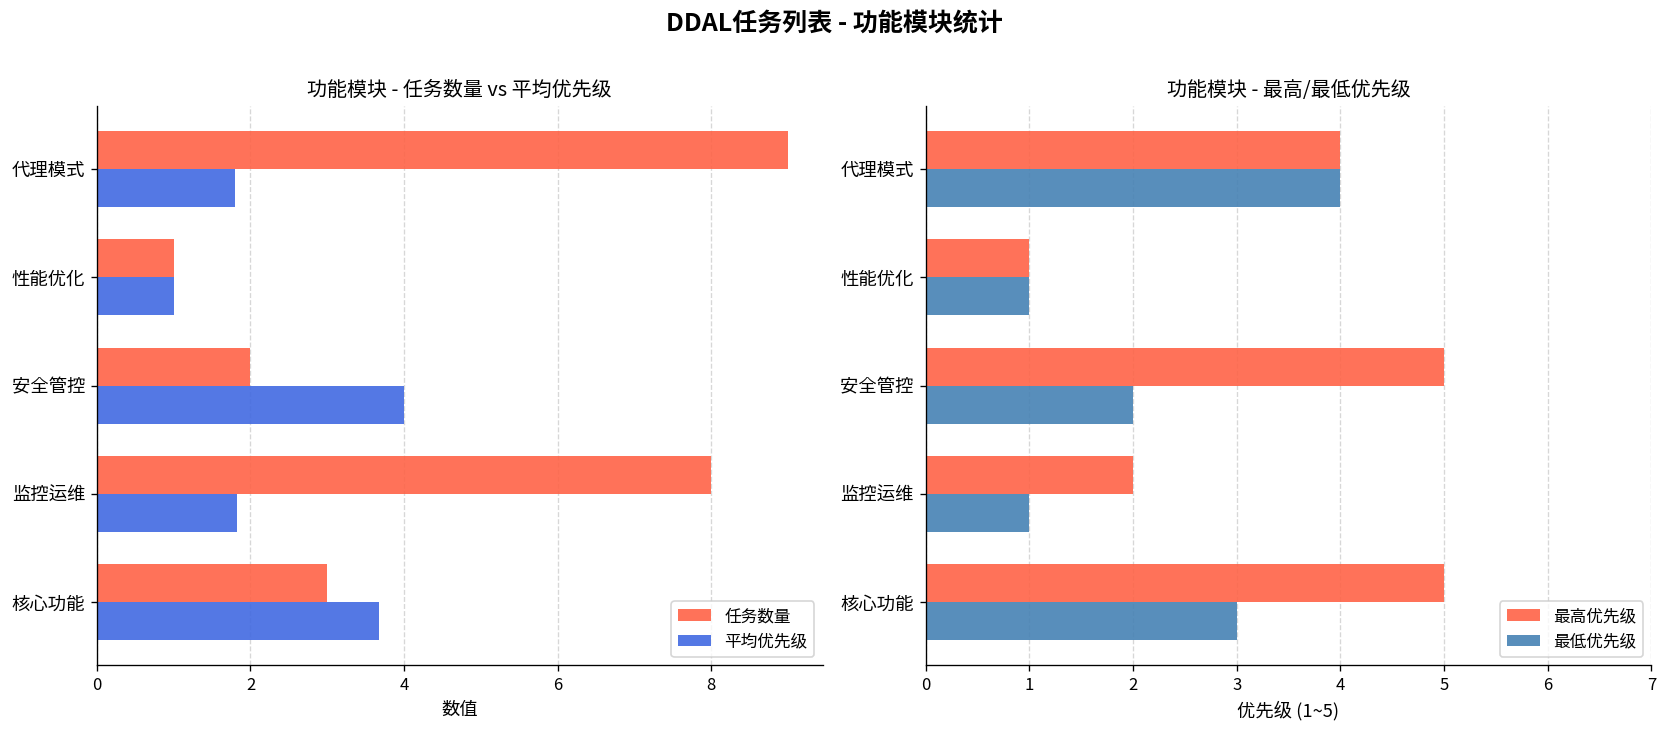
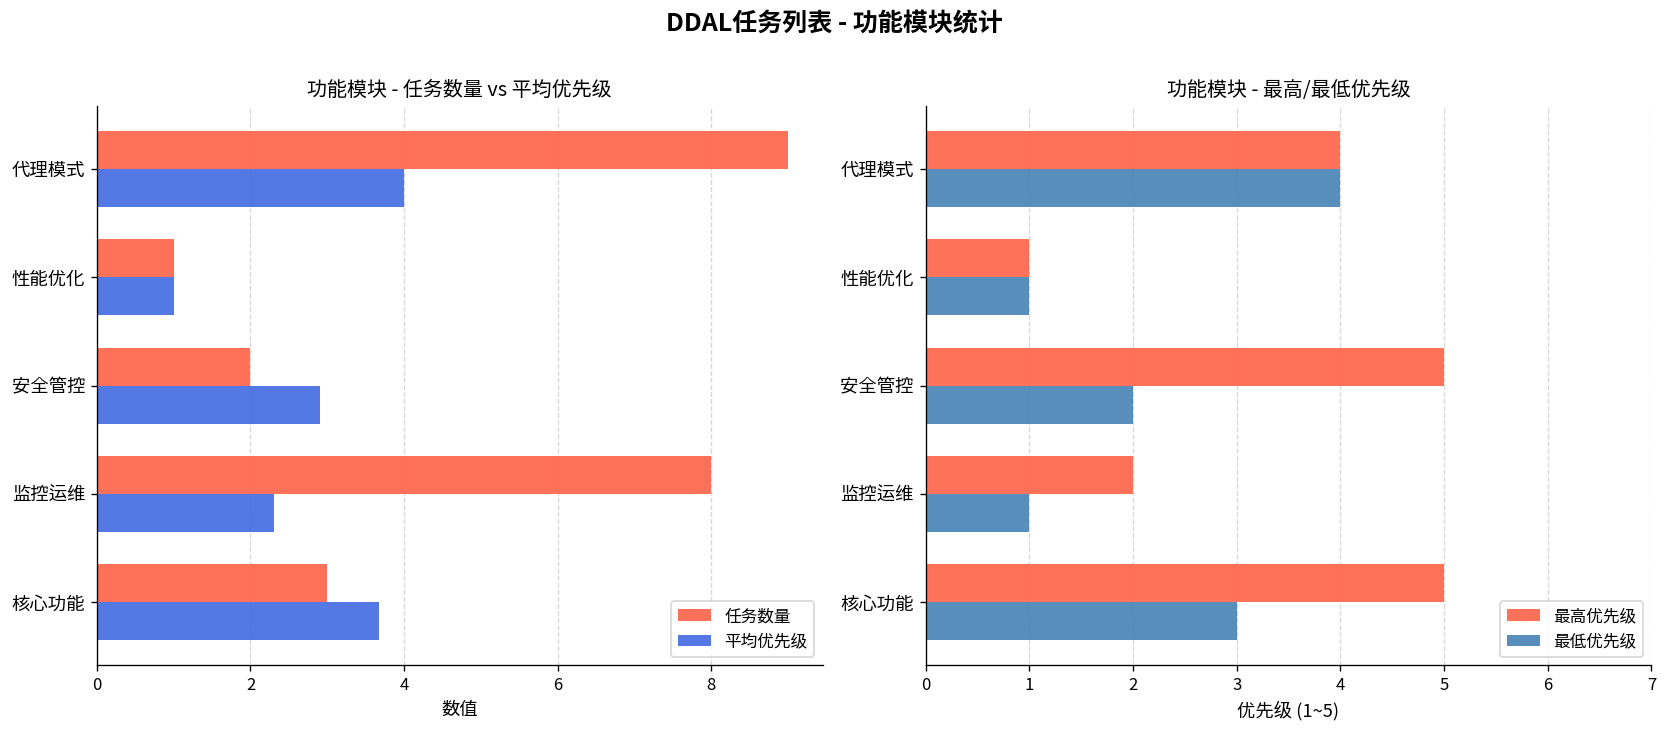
  {
    "功能模块 - 任务数量 vs 平均优先级": {
      "任务数量": {
        "代理模式": 9.0,
        "性能优化": 1.0,
        "安全管控": 2.0,
        "监控运维": 8.0,
        "核心功能": 3.0
      },
      "平均优先级": {
-       "代理模式": 1.8,
+       "代理模式": 4.0,
        "性能优化": 1.0,
-       "安全管控": 4.0,
-       "监控运维": 1.8,
+       "安全管控": 2.9,
+       "监控运维": 2.3,
        "核心功能": 3.7
      }
    },
    "功能模块 - 最高/最低优先级": {
      "最高优先级": {
        "代理模式": 4.0,
        "性能优化": 1.0,
        "安全管控": 5.0,
        "监控运维": 2.0,
        "核心功能": 5.0
      },
      "最低优先级": {
        "代理模式": 4.0,
        "性能优化": 1.0,
        "安全管控": 2.0,
        "监控运维": 1.0,
        "核心功能": 3.0
      }
    }
  }
